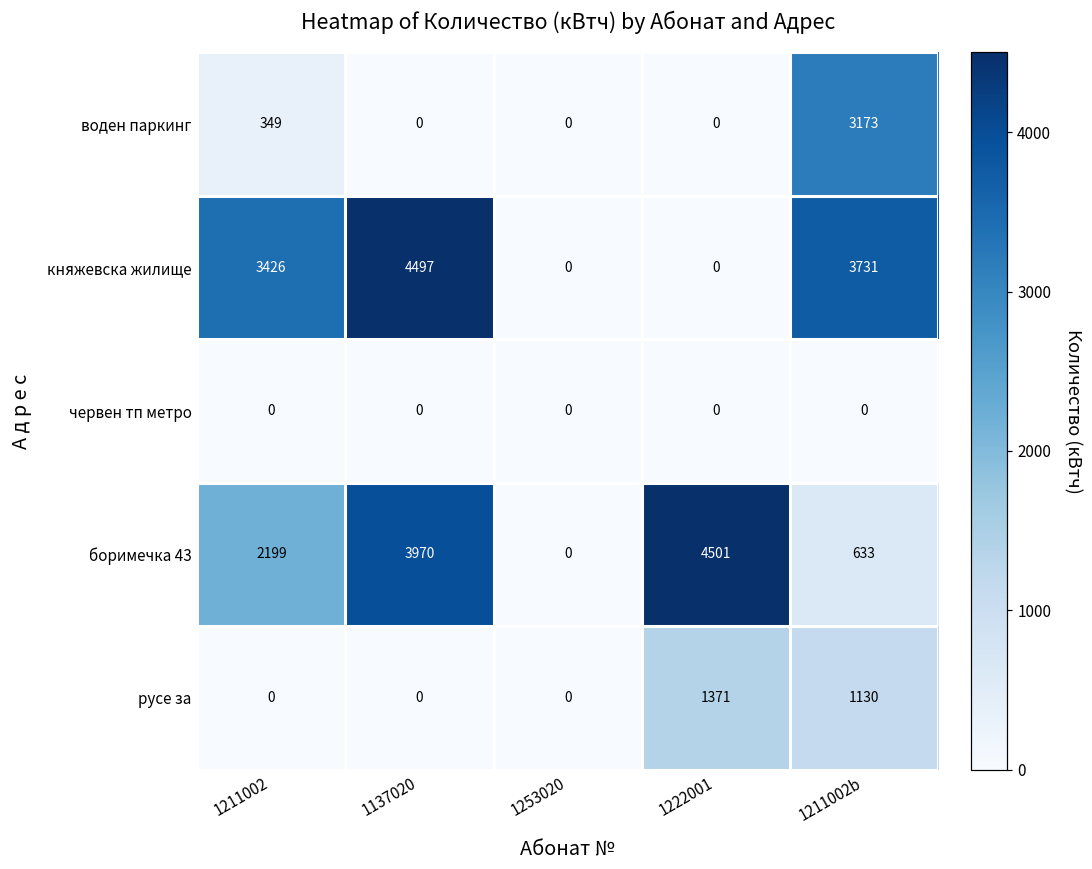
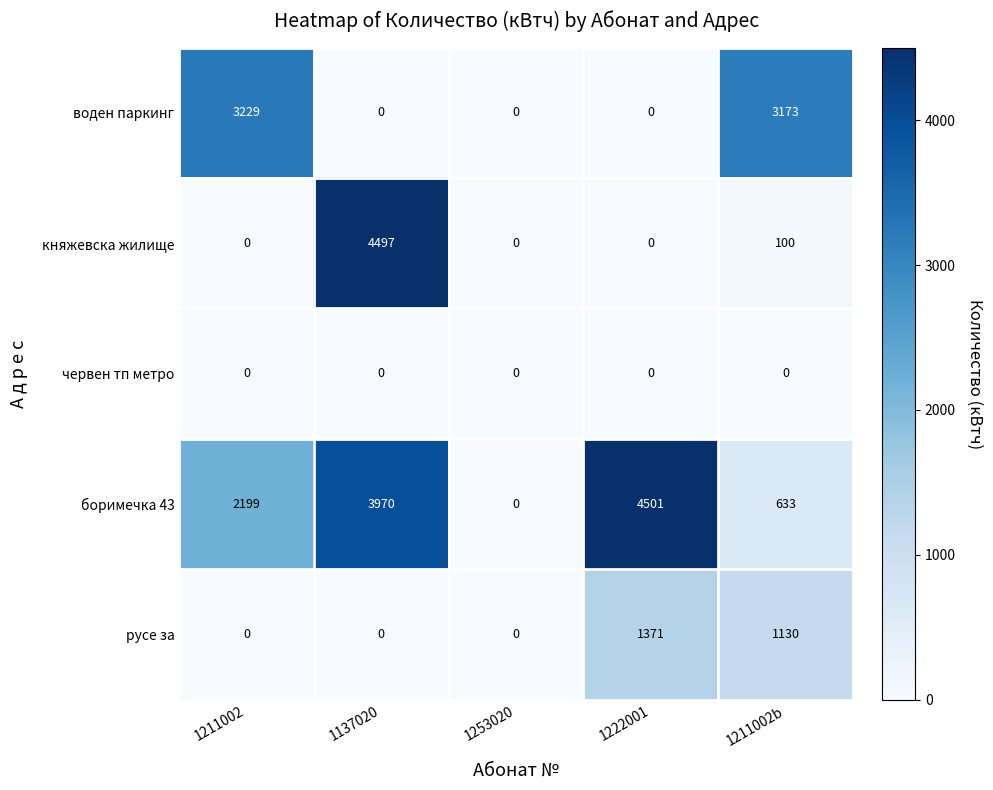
  {
    "воден паркинг": {
-     "1211002": 349,
+     "1211002": 3229,
      "1137020": 0,
      "1253020": 0,
      "1222001": 0,
      "1211002b": 3173
    },
    "княжевска жилище": {
-     "1211002": 3426,
+     "1211002": 0,
      "1137020": 4497,
      "1253020": 0,
      "1222001": 0,
-     "1211002b": 3731
+     "1211002b": 100
    },
    "червен тп метро": {
      "1211002": 0,
      "1137020": 0,
      "1253020": 0,
      "1222001": 0,
      "1211002b": 0
    },
    "боримечка 43": {
      "1211002": 2199,
      "1137020": 3970,
      "1253020": 0,
      "1222001": 4501,
      "1211002b": 633
    },
    "русе за": {
      "1211002": 0,
      "1137020": 0,
      "1253020": 0,
      "1222001": 1371,
      "1211002b": 1130
    }
  }
